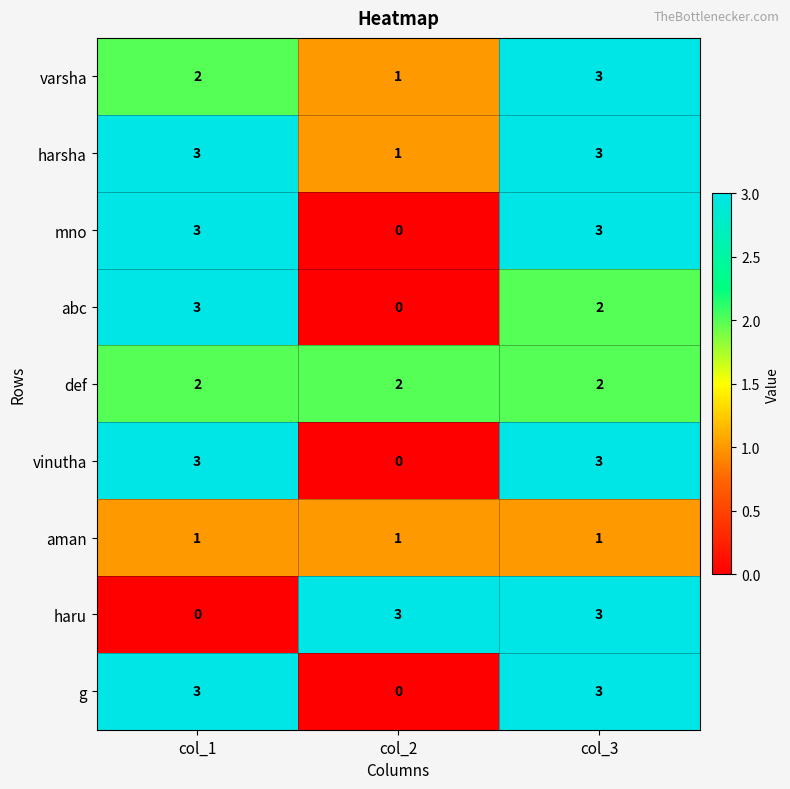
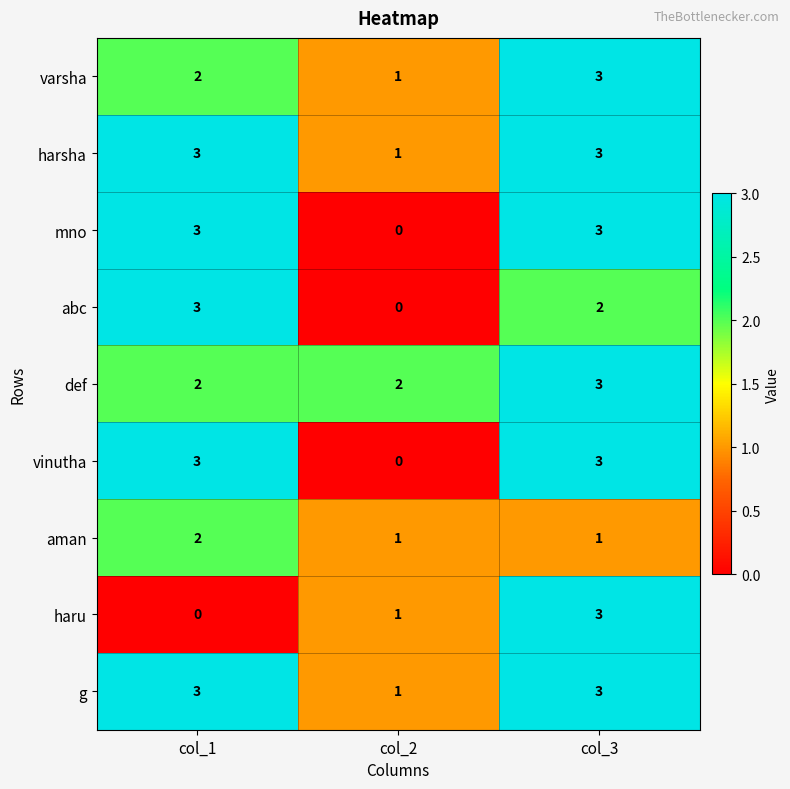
  {
    "varsha": {
      "col_1": 2,
      "col_2": 1,
      "col_3": 3
    },
    "harsha": {
      "col_1": 3,
      "col_2": 1,
      "col_3": 3
    },
    "mno": {
      "col_1": 3,
      "col_2": 0,
      "col_3": 3
    },
    "abc": {
      "col_1": 3,
      "col_2": 0,
      "col_3": 2
    },
    "def": {
      "col_1": 2,
      "col_2": 2,
-     "col_3": 2
+     "col_3": 3
    },
    "vinutha": {
      "col_1": 3,
      "col_2": 0,
      "col_3": 3
    },
    "aman": {
-     "col_1": 1,
+     "col_1": 2,
      "col_2": 1,
      "col_3": 1
    },
    "haru": {
      "col_1": 0,
-     "col_2": 3,
+     "col_2": 1,
      "col_3": 3
    },
    "g": {
      "col_1": 3,
-     "col_2": 0,
+     "col_2": 1,
      "col_3": 3
    }
  }
